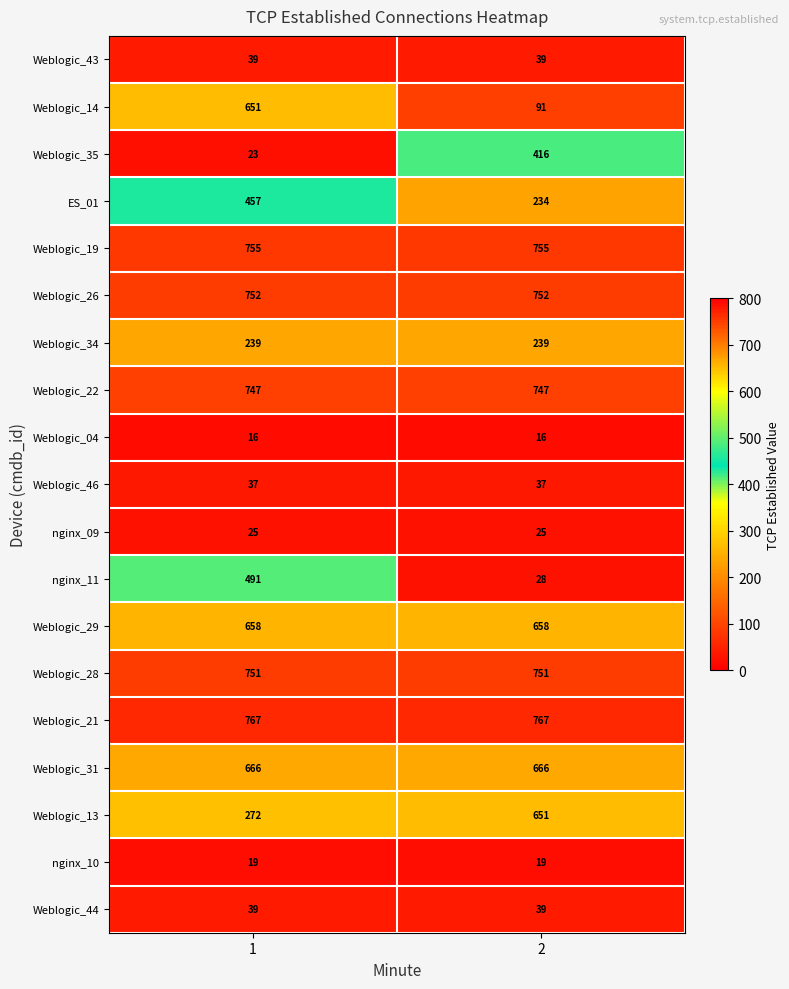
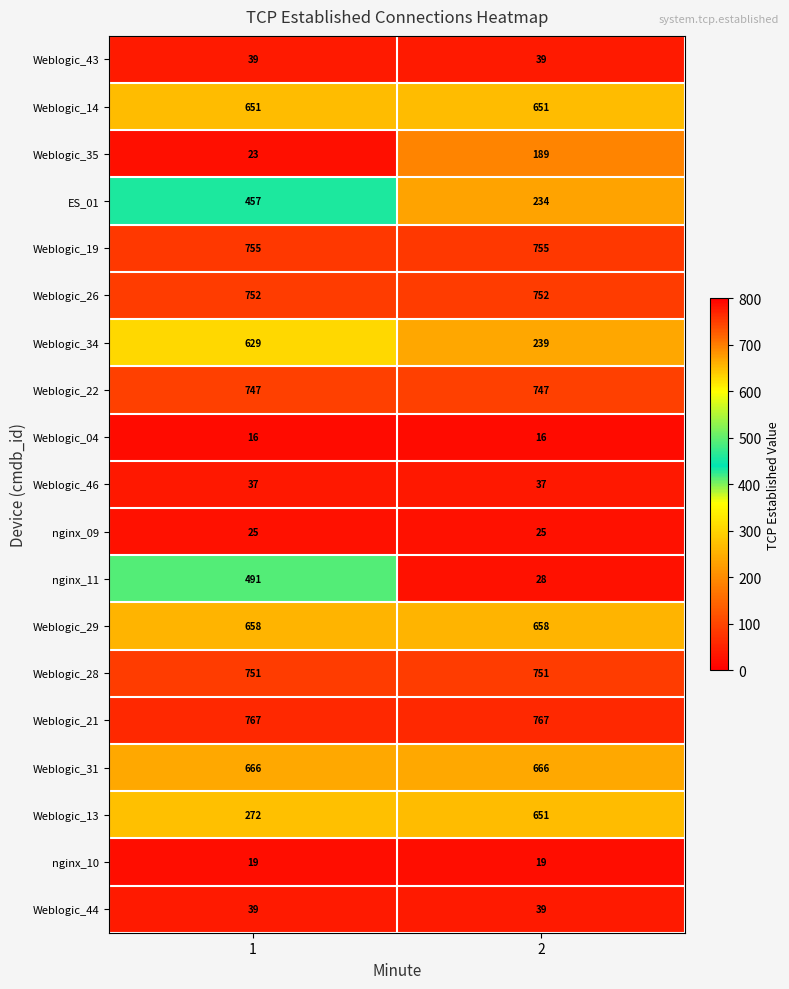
  {
    "Weblogic_43": {
      "1": 39,
      "2": 39
    },
    "Weblogic_14": {
      "1": 651,
-     "2": 91
+     "2": 651
    },
    "Weblogic_35": {
      "1": 23,
-     "2": 416
+     "2": 189
    },
    "ES_01": {
      "1": 457,
      "2": 234
    },
    "Weblogic_19": {
      "1": 755,
      "2": 755
    },
    "Weblogic_26": {
      "1": 752,
      "2": 752
    },
    "Weblogic_34": {
-     "1": 239,
+     "1": 629,
      "2": 239
    },
    "Weblogic_22": {
      "1": 747,
      "2": 747
    },
    "Weblogic_04": {
      "1": 16,
      "2": 16
    },
    "Weblogic_46": {
      "1": 37,
      "2": 37
    },
    "nginx_09": {
      "1": 25,
      "2": 25
    },
    "nginx_11": {
      "1": 491,
      "2": 28
    },
    "Weblogic_29": {
      "1": 658,
      "2": 658
    },
    "Weblogic_28": {
      "1": 751,
      "2": 751
    },
    "Weblogic_21": {
      "1": 767,
      "2": 767
    },
    "Weblogic_31": {
      "1": 666,
      "2": 666
    },
    "Weblogic_13": {
      "1": 272,
      "2": 651
    },
    "nginx_10": {
      "1": 19,
      "2": 19
    },
    "Weblogic_44": {
      "1": 39,
      "2": 39
    }
  }
